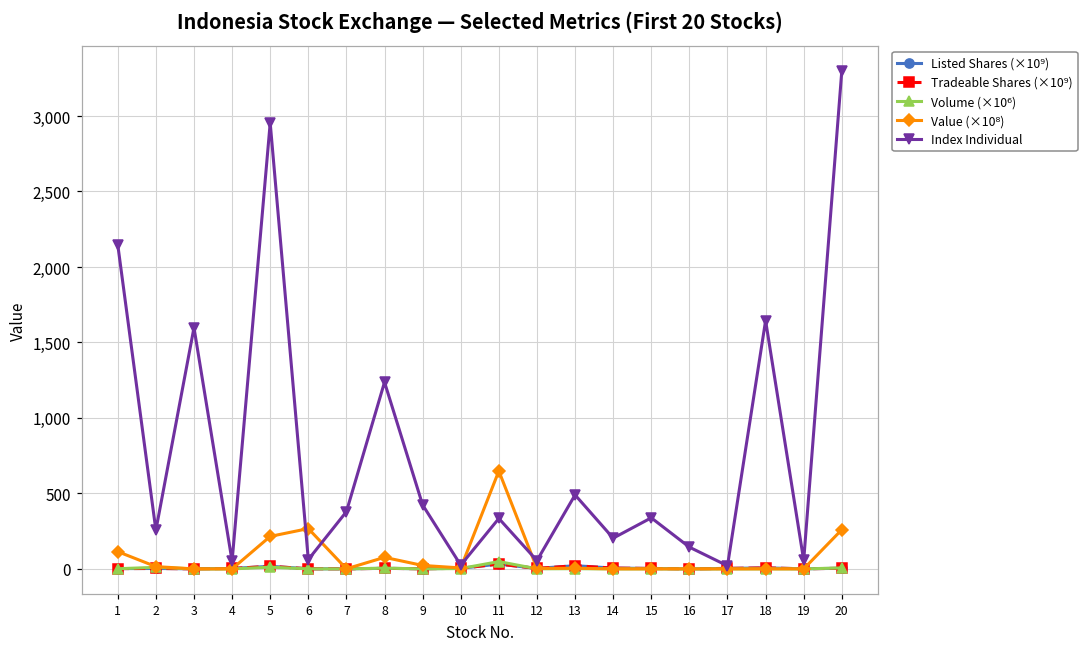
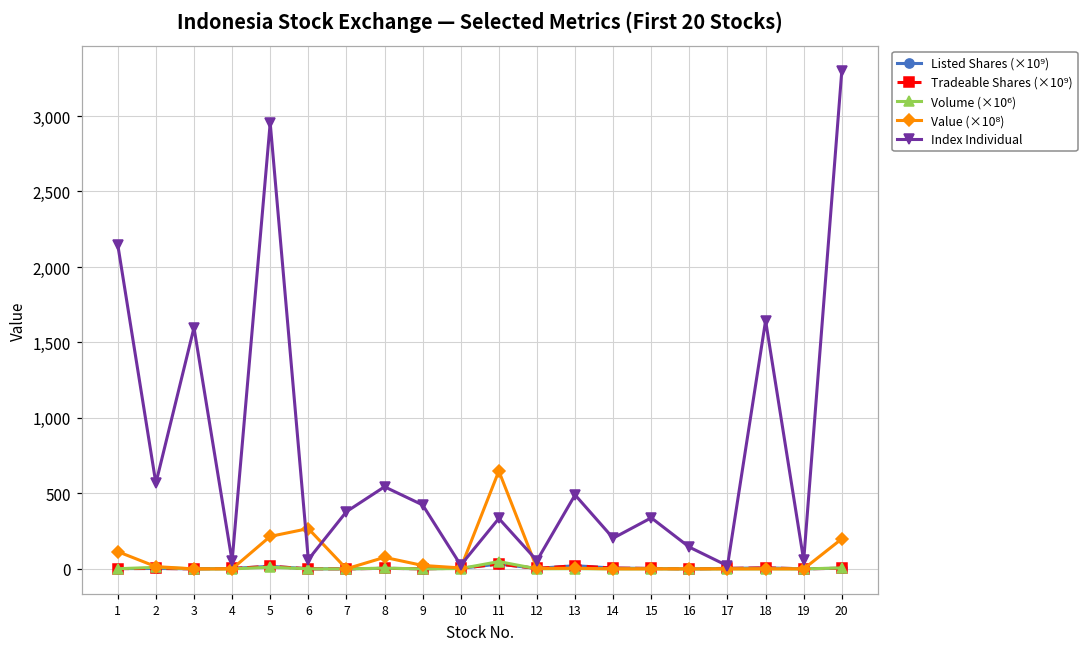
  {
    "Value (×10⁸)": {
      "1": "110",
      "5": "220",
      "6": "270",
      "8": "80",
      "9": "20",
      "11": "650",
-     "20": "260"
+     "20": "200"
    },
    "Index Individual": {
      "1": "2,150",
-     "2": "260",
+     "2": "570",
      "3": "1,600",
      "4": "50",
      "5": "2,950",
      "6": "60",
      "7": "380",
-     "8": "1,240",
+     "8": "540",
      "9": "420",
      "11": "330",
      "12": "60",
      "13": "490",
      "14": "200",
      "15": "340",
      "16": "140",
      "18": "1,640",
      "19": "60",
      "20": "3,300"
    }
  }
